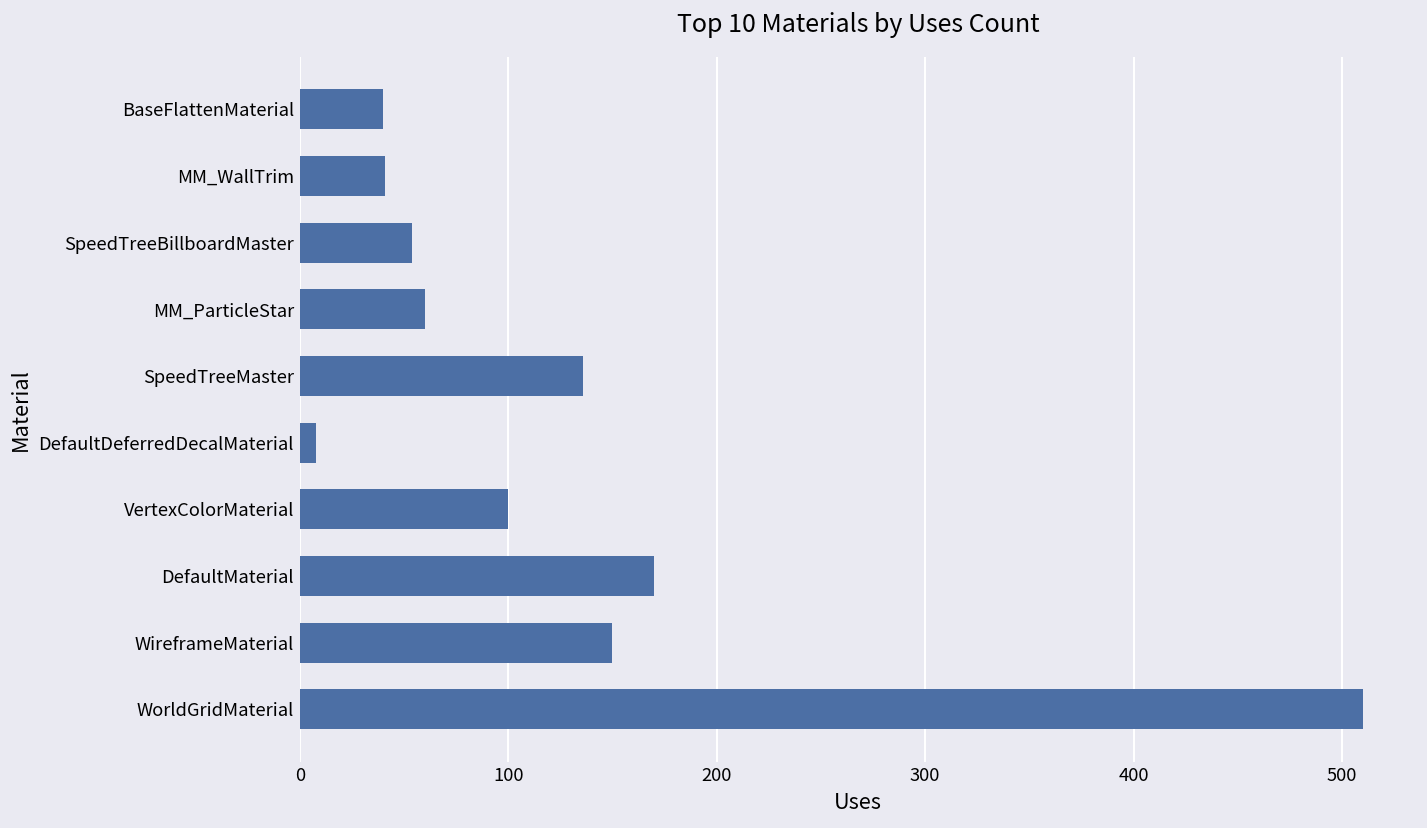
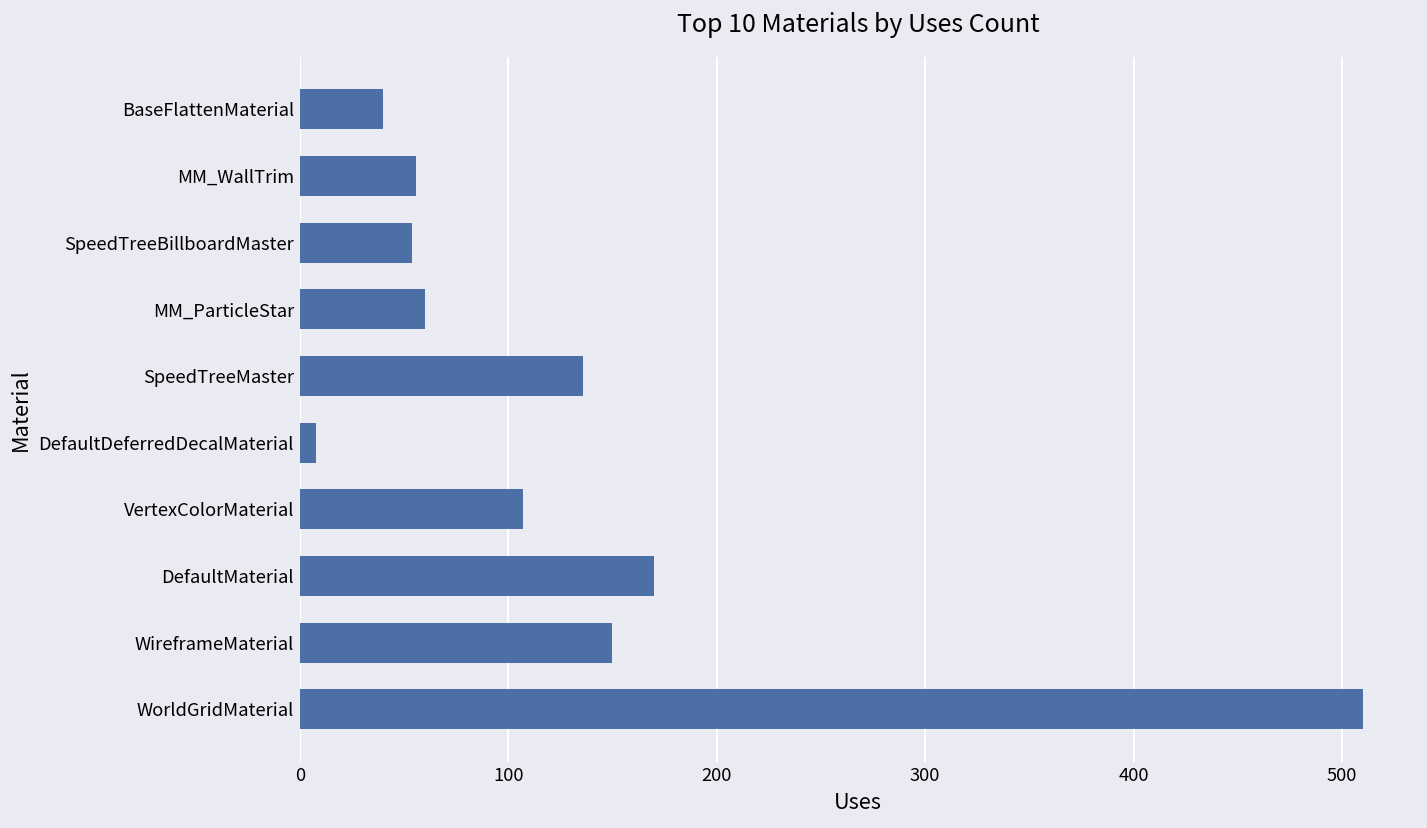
  {
    "BaseFlattenMaterial": 40,
-   "MM_WallTrim": 41,
+   "MM_WallTrim": 56,
    "SpeedTreeBillboardMaster": 54,
    "MM_ParticleStar": 60,
    "SpeedTreeMaster": 136,
    "DefaultDeferredDecalMaterial": 8,
-   "VertexColorMaterial": 100,
+   "VertexColorMaterial": 107,
    "DefaultMaterial": 170,
    "WireframeMaterial": 150,
    "WorldGridMaterial": 510
  }
